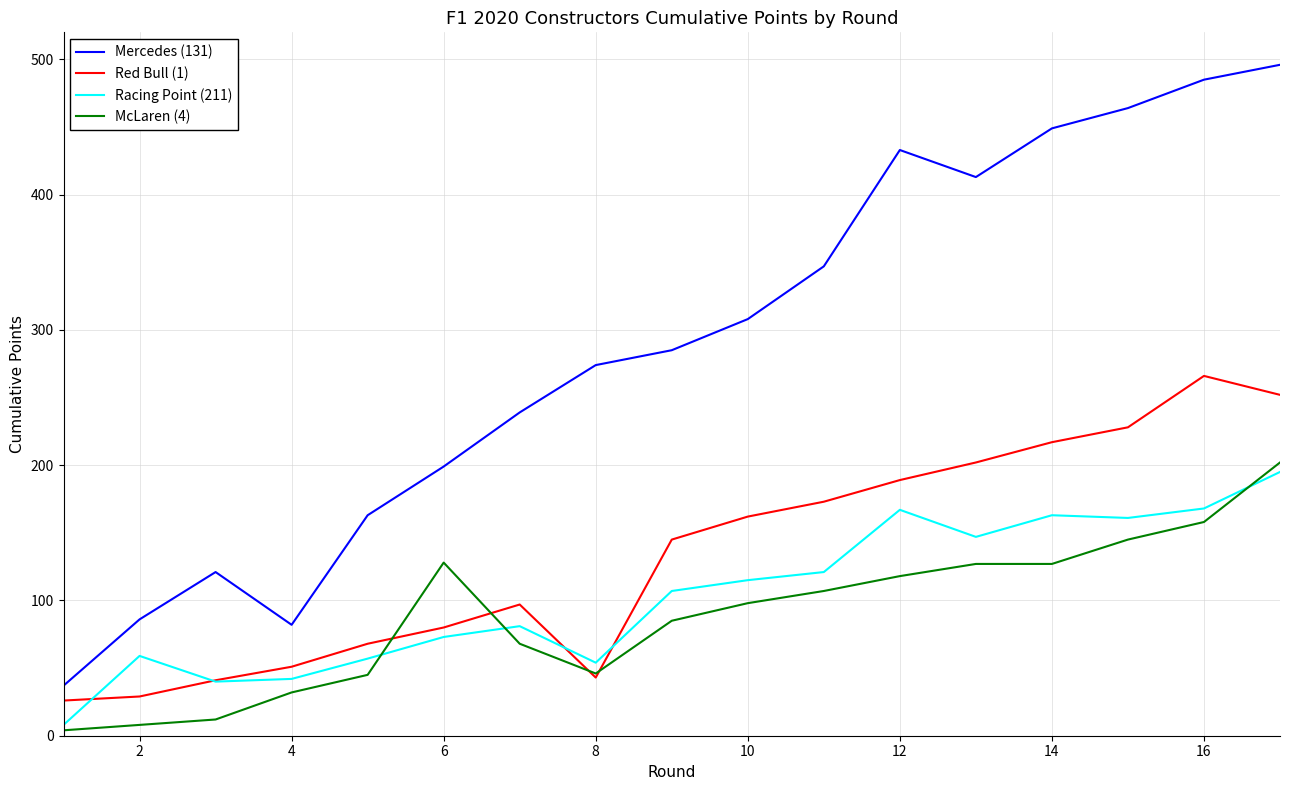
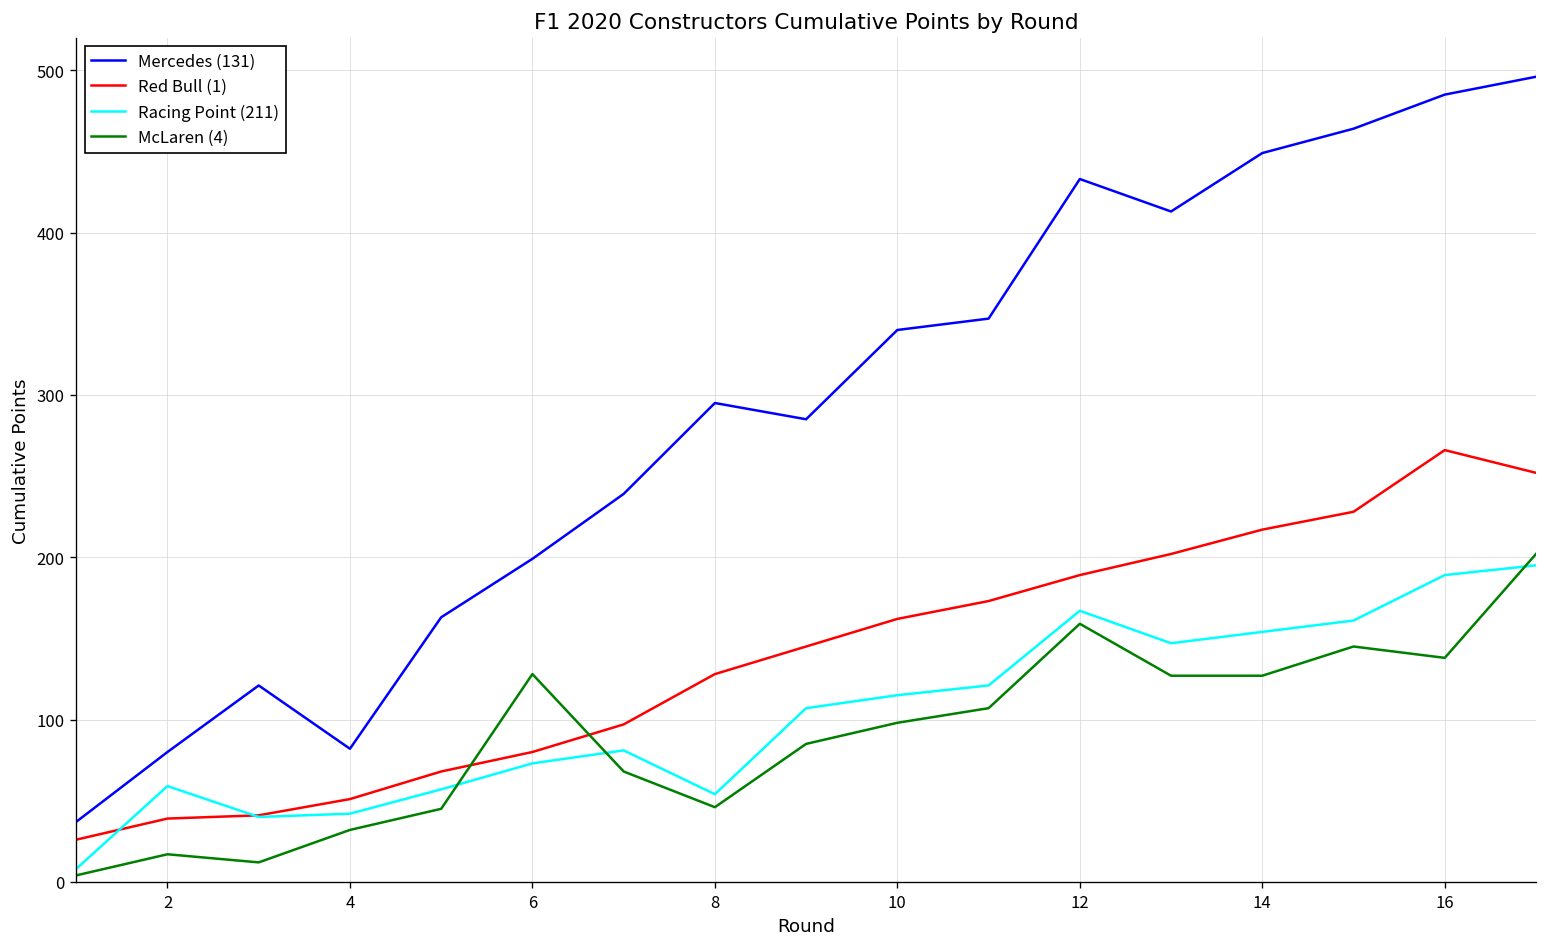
  {
    "Mercedes (131)": {
-     "2": 86,
+     "2": 80,
      "4": 82,
      "6": 199,
-     "8": 274,
-     "10": 308,
+     "8": 295,
+     "10": 340,
      "12": 433,
      "14": 449,
      "16": 485
    },
    "Red Bull (1)": {
-     "2": 29,
+     "2": 39,
      "4": 51,
      "6": 80,
-     "8": 43,
+     "8": 128,
      "10": 162,
      "12": 189,
      "14": 217,
      "16": 266
    },
    "Racing Point (211)": {
      "2": 59,
      "4": 42,
      "6": 73,
      "8": 54,
      "10": 115,
      "12": 167,
-     "14": 163,
-     "16": 168
+     "14": 154,
+     "16": 189
    },
    "McLaren (4)": {
-     "2": 8,
+     "2": 17,
      "4": 32,
      "6": 128,
      "8": 46,
      "10": 98,
-     "12": 118,
+     "12": 159,
      "14": 127,
-     "16": 158
+     "16": 138
    }
  }
